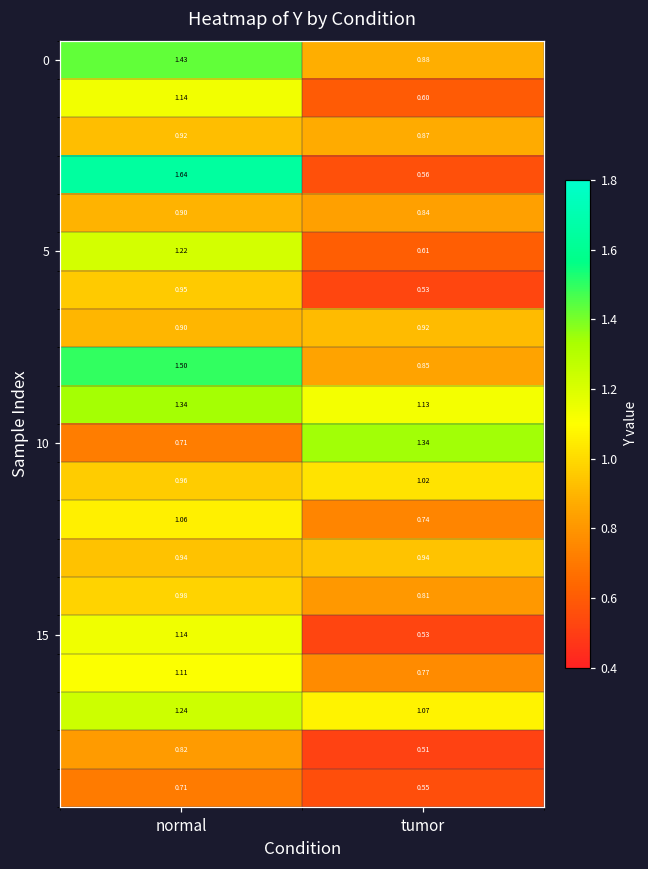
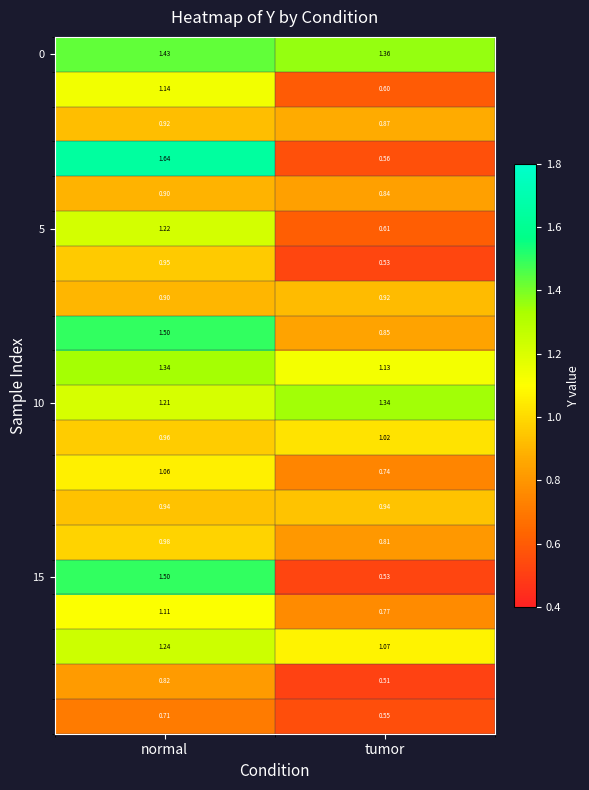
  {
    "0": {
      "normal": 1.43,
-     "tumor": 0.88
+     "tumor": 1.36
    },
    "5": {
      "normal": 1.22,
      "tumor": 0.61
    },
    "10": {
-     "normal": 0.71,
+     "normal": 1.21,
      "tumor": 1.34
    },
    "15": {
-     "normal": 1.14,
+     "normal": 1.50,
      "tumor": 0.53
    }
  }
